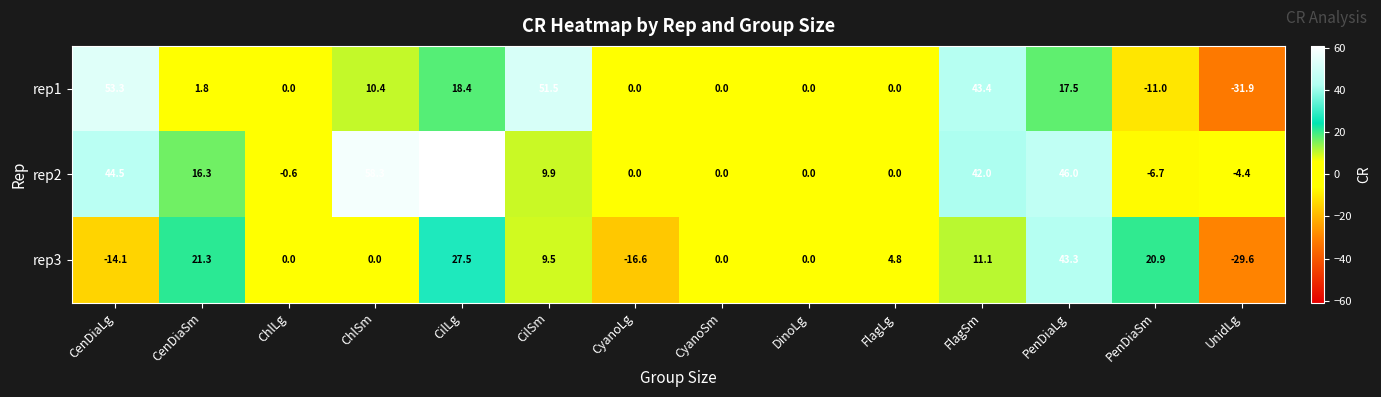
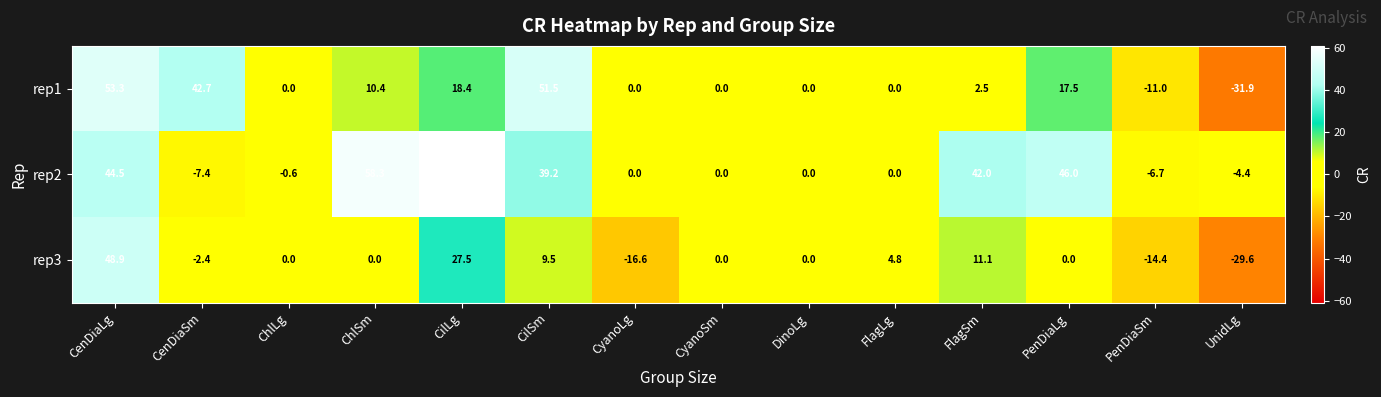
  {
    "rep1": {
-     "CenDiaSm": 1.8,
+     "CenDiaSm": 42.7,
      "ChlLg": 0.0,
      "ChlSm": 10.4,
      "CilLg": 18.4,
      "CyanoLg": 0.0,
      "CyanoSm": 0.0,
      "DinoLg": 0.0,
      "FlagLg": 0.0,
-     "FlagSm": 43.4,
+     "FlagSm": 2.5,
      "PenDiaLg": 17.5,
      "PenDiaSm": -11.0,
      "UnidLg": -31.9
    },
    "rep2": {
      "CenDiaLg": 44.5,
-     "CenDiaSm": 16.3,
+     "CenDiaSm": -7.4,
      "ChlLg": -0.6,
-     "CilSm": 9.9,
+     "CilSm": 39.2,
      "CyanoLg": 0.0,
      "CyanoSm": 0.0,
      "DinoLg": 0.0,
      "FlagLg": 0.0,
      "FlagSm": 42.0,
      "PenDiaLg": 46.0,
      "PenDiaSm": -6.7,
      "UnidLg": -4.4
    },
    "rep3": {
-     "CenDiaLg": -14.1,
-     "CenDiaSm": 21.3,
+     "CenDiaLg": 48.9,
+     "CenDiaSm": -2.4,
      "ChlLg": 0.0,
      "ChlSm": 0.0,
      "CilLg": 27.5,
      "CilSm": 9.5,
      "CyanoLg": -16.6,
      "CyanoSm": 0.0,
      "DinoLg": 0.0,
      "FlagLg": 4.8,
      "FlagSm": 11.1,
-     "PenDiaLg": 43.3,
-     "PenDiaSm": 20.9,
+     "PenDiaLg": 0.0,
+     "PenDiaSm": -14.4,
      "UnidLg": -29.6
    }
  }
